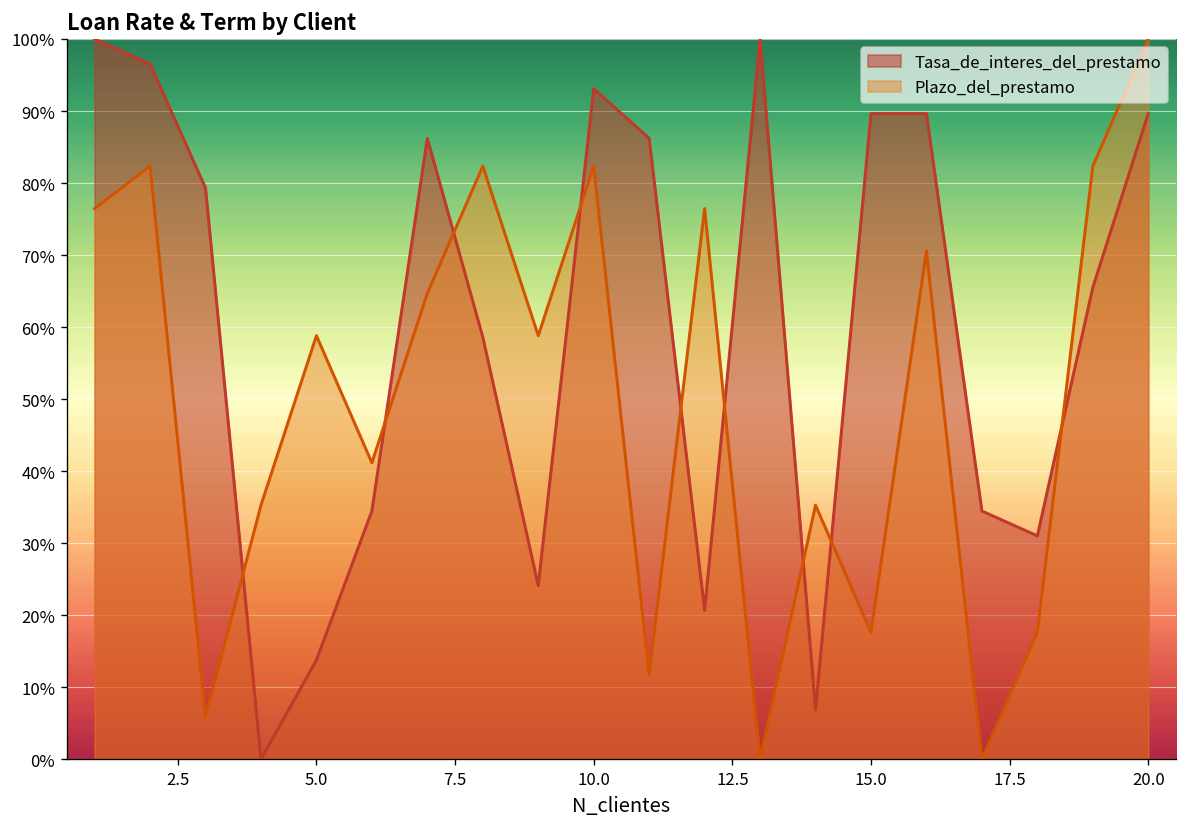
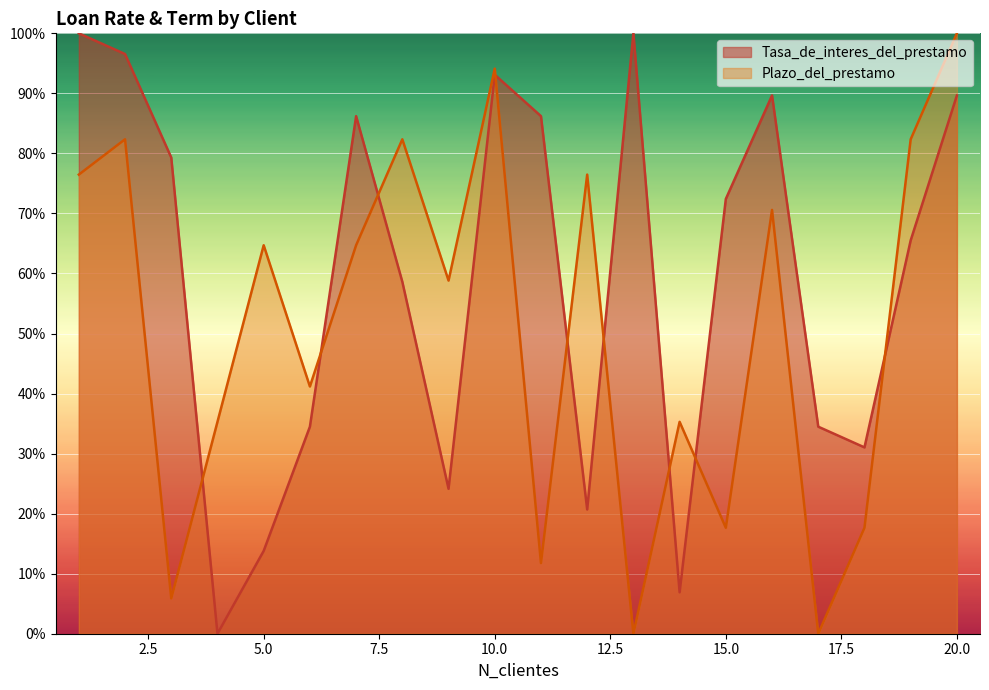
  {
    "Tasa_de_interes_del_prestamo": {
      "5.0": "14%",
      "10.0": "93%",
-     "15.0": "90%",
+     "15.0": "72%",
      "20.0": "90%"
    },
    "Plazo_del_prestamo": {
-     "5.0": "59%",
-     "10.0": "82%",
+     "5.0": "65%",
+     "10.0": "94%",
      "15.0": "18%",
      "20.0": "100%"
    }
  }
